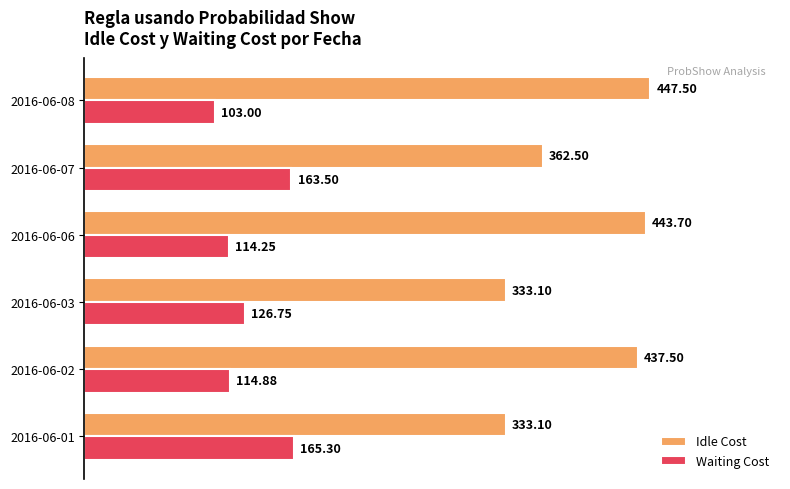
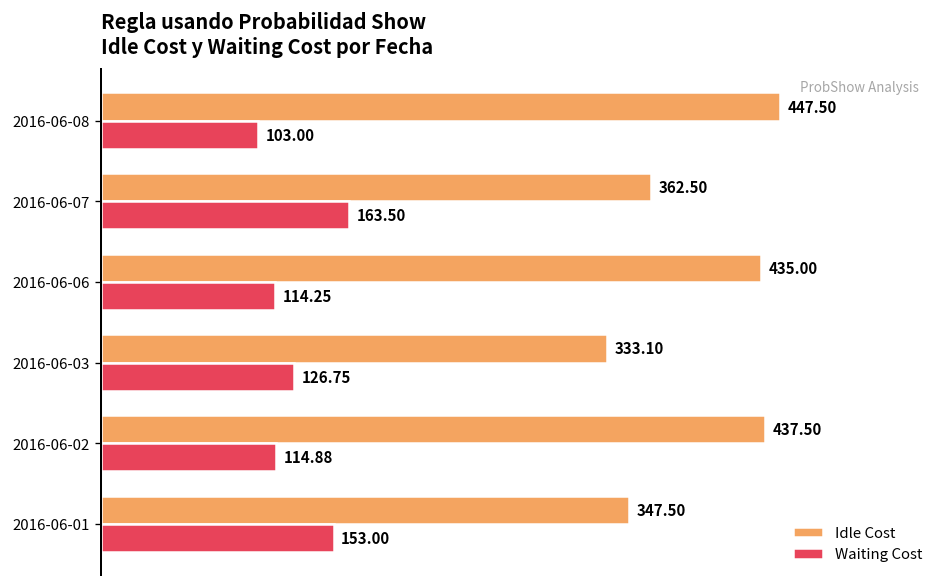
  {
    "Idle Cost": {
      "2016-06-08": 447.50,
      "2016-06-07": 362.50,
-     "2016-06-06": 443.70,
+     "2016-06-06": 435.00,
      "2016-06-03": 333.10,
      "2016-06-02": 437.50,
-     "2016-06-01": 333.10
+     "2016-06-01": 347.50
    },
    "Waiting Cost": {
      "2016-06-08": 103.00,
      "2016-06-07": 163.50,
      "2016-06-06": 114.25,
      "2016-06-03": 126.75,
      "2016-06-02": 114.88,
-     "2016-06-01": 165.30
+     "2016-06-01": 153.00
    }
  }
